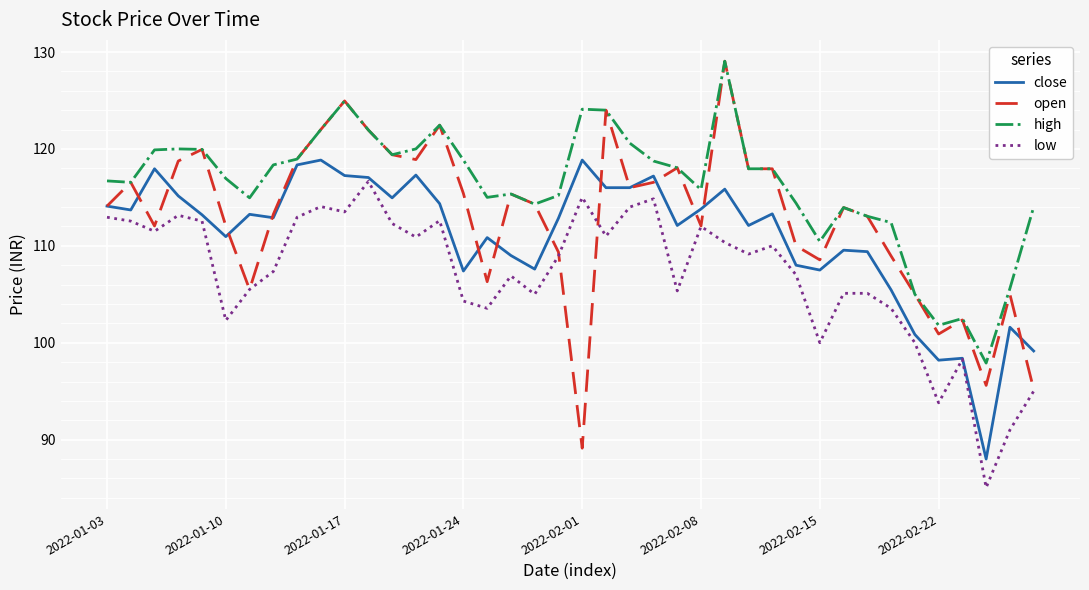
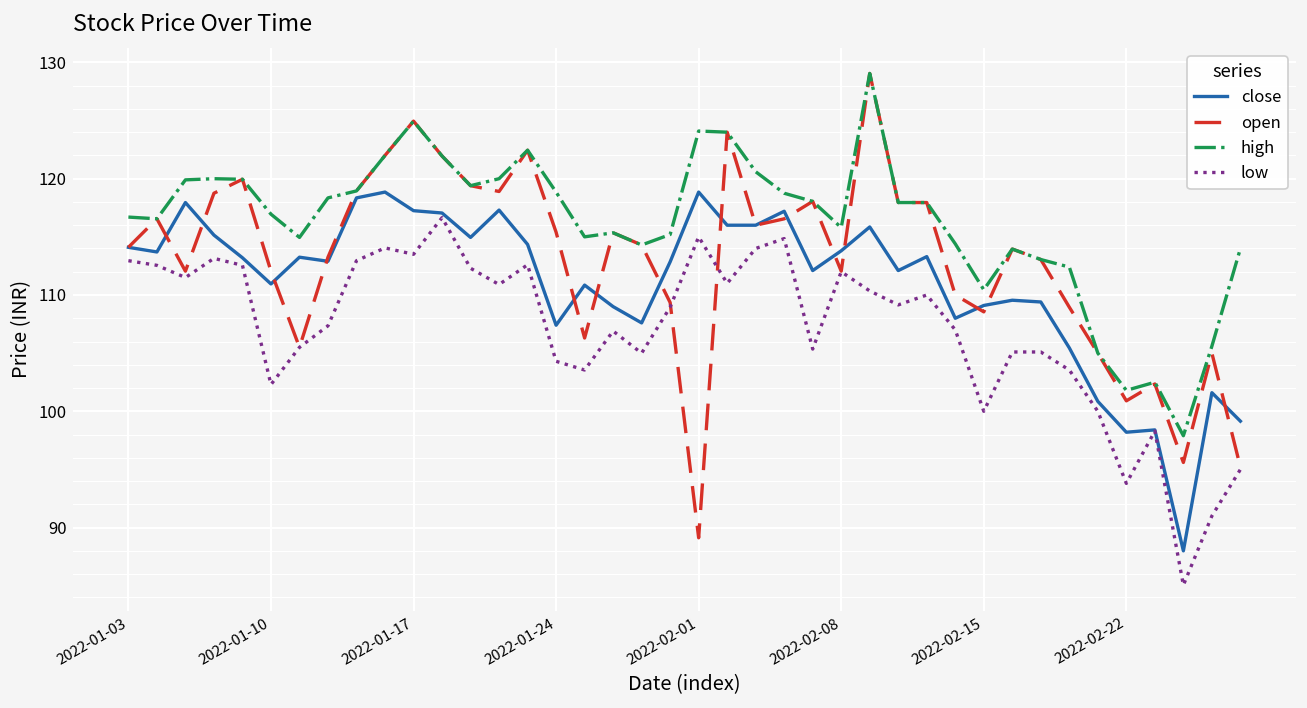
  {
    "close": {
      "2022-01-10": 111,
      "2022-01-17": 117,
      "2022-01-24": 107,
      "2022-02-01": 119,
      "2022-02-08": 114,
-     "2022-02-15": 108,
+     "2022-02-15": 109,
      "2022-02-22": 98
    },
    "open": {
      "2022-01-10": 112,
      "2022-01-24": 115,
      "2022-02-01": 89,
      "2022-02-15": 109,
      "2022-02-22": 101
    },
    "high": {
      "2022-01-03": 117,
      "2022-01-10": 117,
      "2022-01-24": 119,
      "2022-02-01": 124,
      "2022-02-08": 116,
      "2022-02-15": 110,
      "2022-02-22": 102
    },
    "low": {
      "2022-01-03": 113,
      "2022-01-10": 102,
      "2022-01-17": 114,
      "2022-01-24": 104,
      "2022-02-01": 115,
      "2022-02-15": 100,
      "2022-02-22": 94
    }
  }
